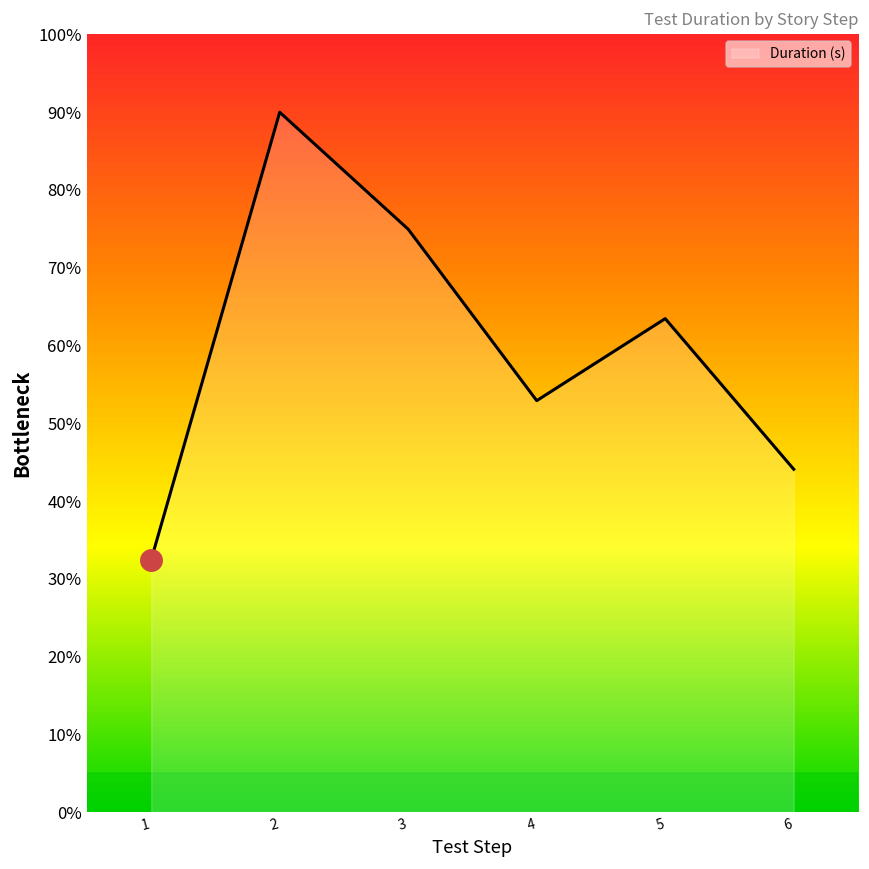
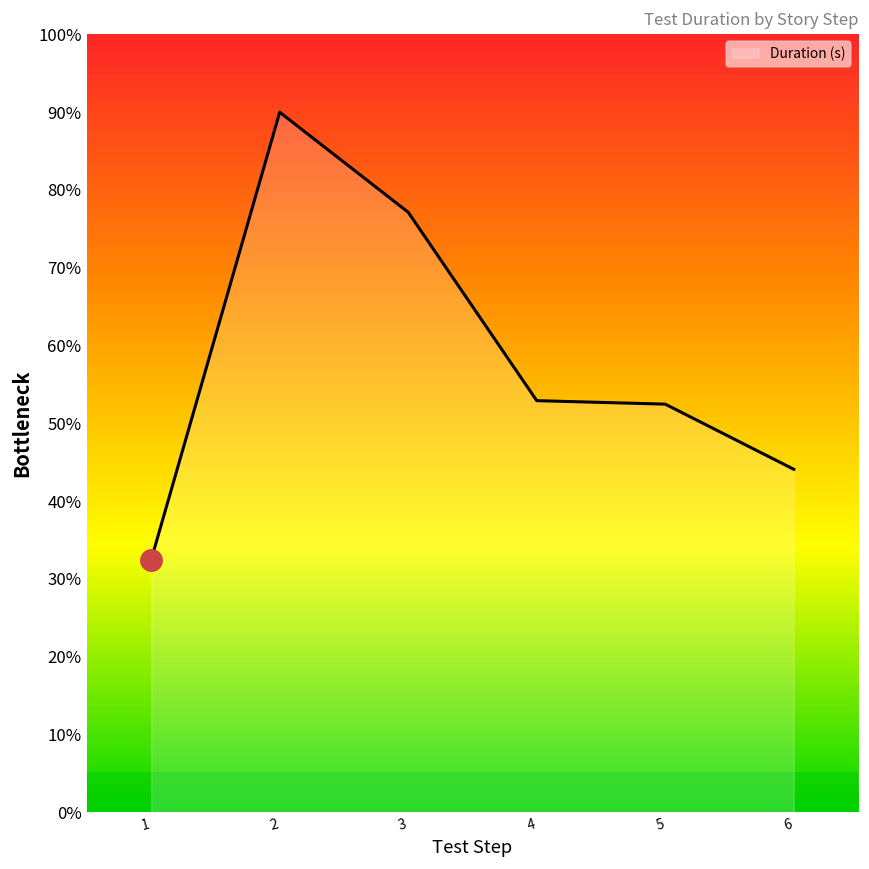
  {
    "Duration (s)": {
      "2": "90%",
-     "3": "75%",
+     "3": "77%",
      "4": "53%",
-     "5": "63%",
+     "5": "52%",
      "6": "44%"
    }
  }
